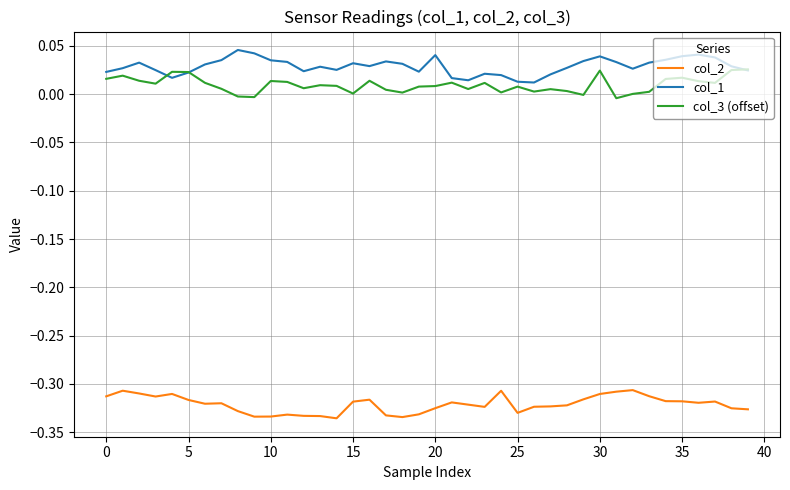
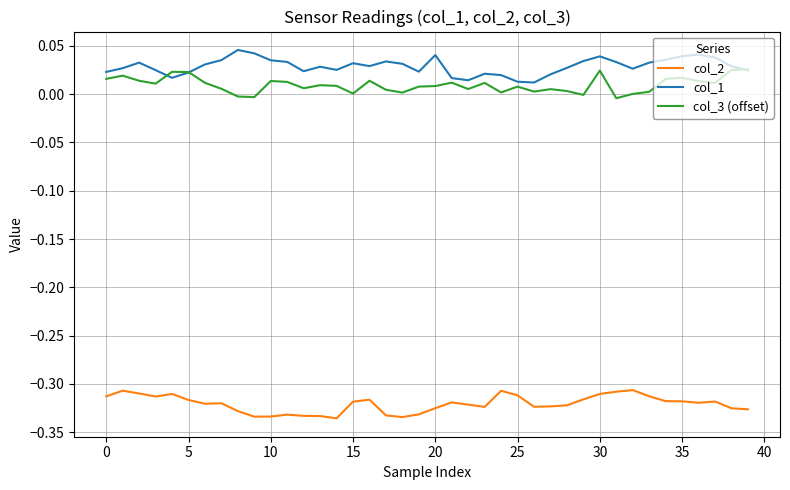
  {
    "col_2": {
      "0": -0.31,
      "5": -0.32,
      "10": -0.33,
      "15": -0.32,
      "20": -0.33,
-     "25": -0.33,
+     "25": -0.31,
      "30": -0.31,
      "35": -0.32
    },
    "col_1": {
      "0": 0.02,
      "10": 0.04,
      "15": 0.03,
      "20": 0.04,
      "25": 0.01,
      "30": 0.04
    },
    "col_3 (offset)": {
      "0": 0.02,
      "10": 0.01,
      "15": 0.00,
      "20": 0.01,
      "25": 0.01,
      "30": 0.02
    }
  }
